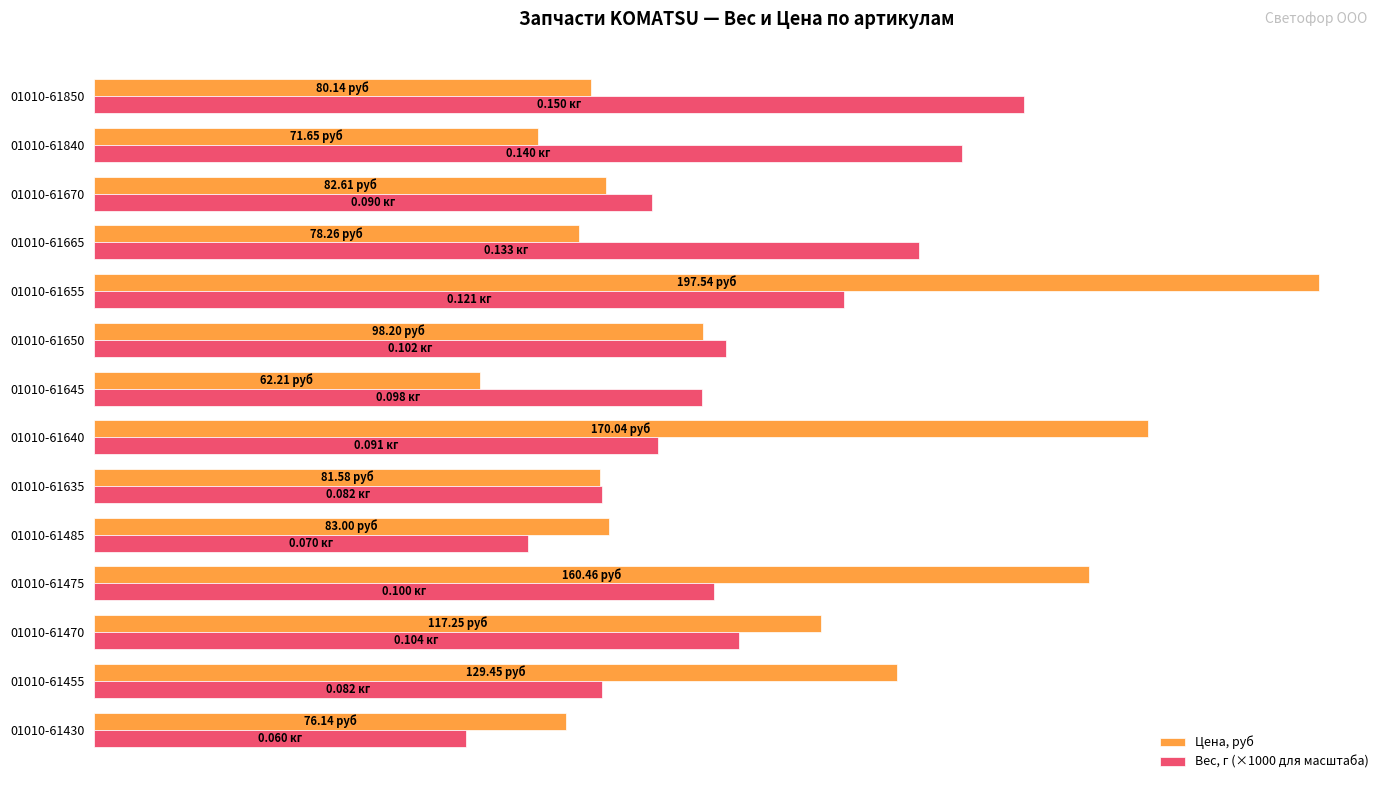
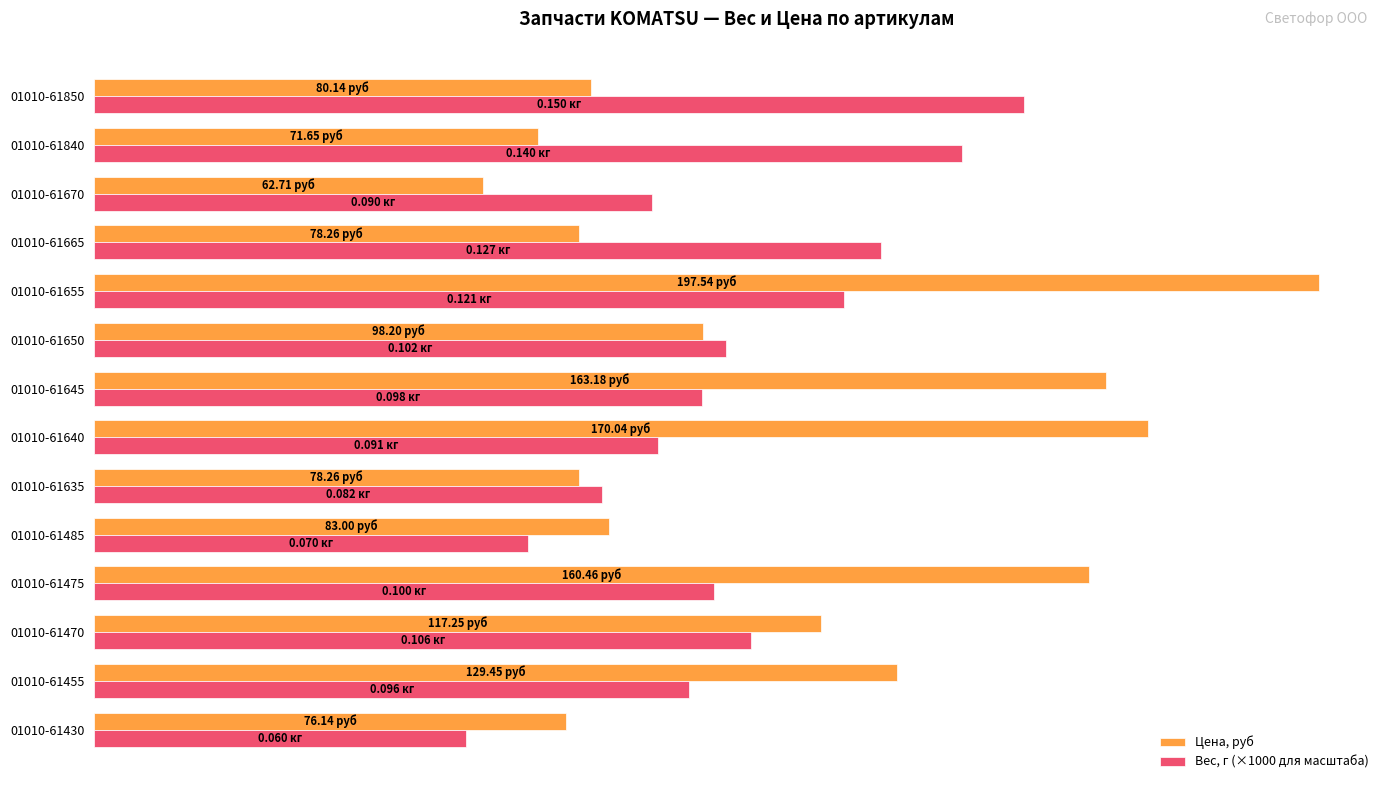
  {
    "Цена, руб": {
      "01010-61850": 80.14,
      "01010-61840": 71.65,
-     "01010-61670": 82.61,
+     "01010-61670": 62.71,
      "01010-61665": 78.26,
      "01010-61655": 197.54,
      "01010-61650": 98.20,
-     "01010-61645": 62.21,
+     "01010-61645": 163.18,
      "01010-61640": 170.04,
-     "01010-61635": 81.58,
+     "01010-61635": 78.26,
      "01010-61485": 83.00,
      "01010-61475": 160.46,
      "01010-61470": 117.25,
      "01010-61455": 129.45,
      "01010-61430": 76.14
    },
    "Вес, г (×1000 для масштаба)": {
-     "01010-61665": 0.133,
-     "01010-61470": 0.104,
-     "01010-61455": 0.082
+     "01010-61665": 0.127,
+     "01010-61470": 0.106,
+     "01010-61455": 0.096
    }
  }
